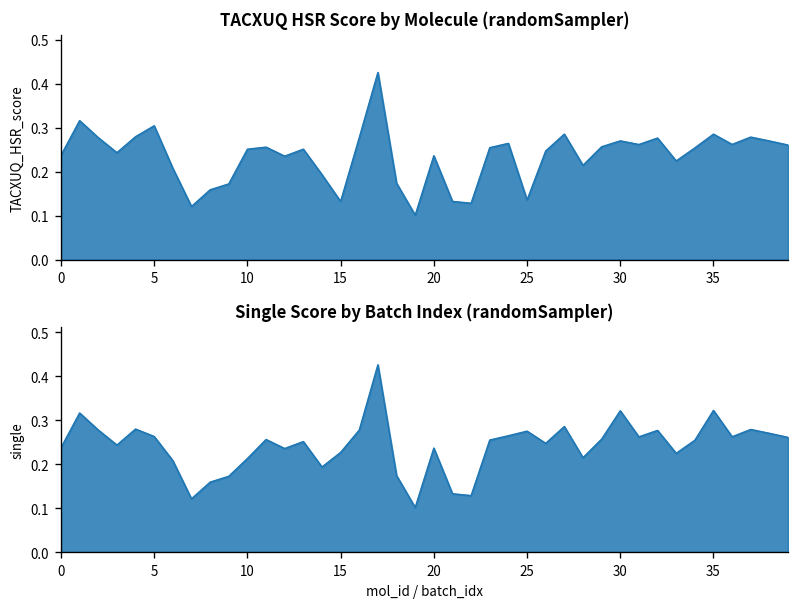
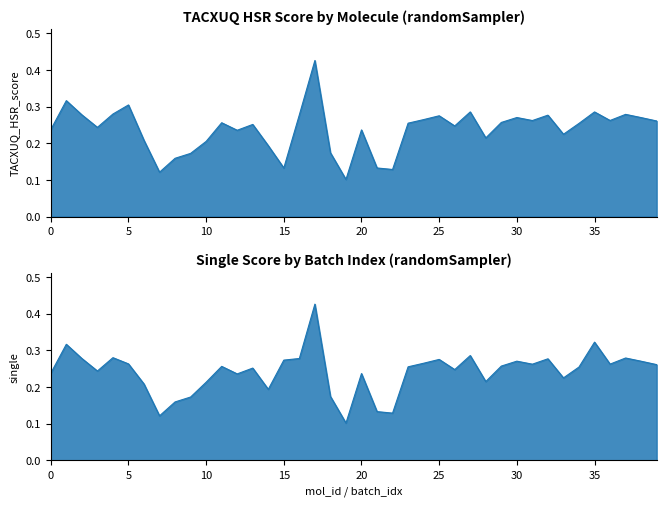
  {
    "TACXUQ HSR Score by Molecule (randomSampler)": {
      "0": 0.24,
      "5": 0.30,
-     "10": 0.25,
+     "10": 0.21,
      "15": 0.13,
      "20": 0.24,
-     "25": 0.14,
+     "25": 0.27,
      "30": 0.27,
      "35": 0.29
    },
    "Single Score by Batch Index (randomSampler)": {
      "0": 0.24,
      "5": 0.26,
      "10": 0.21,
-     "15": 0.23,
+     "15": 0.27,
      "20": 0.24,
      "25": 0.27,
-     "30": 0.32,
+     "30": 0.27,
      "35": 0.32
    }
  }
